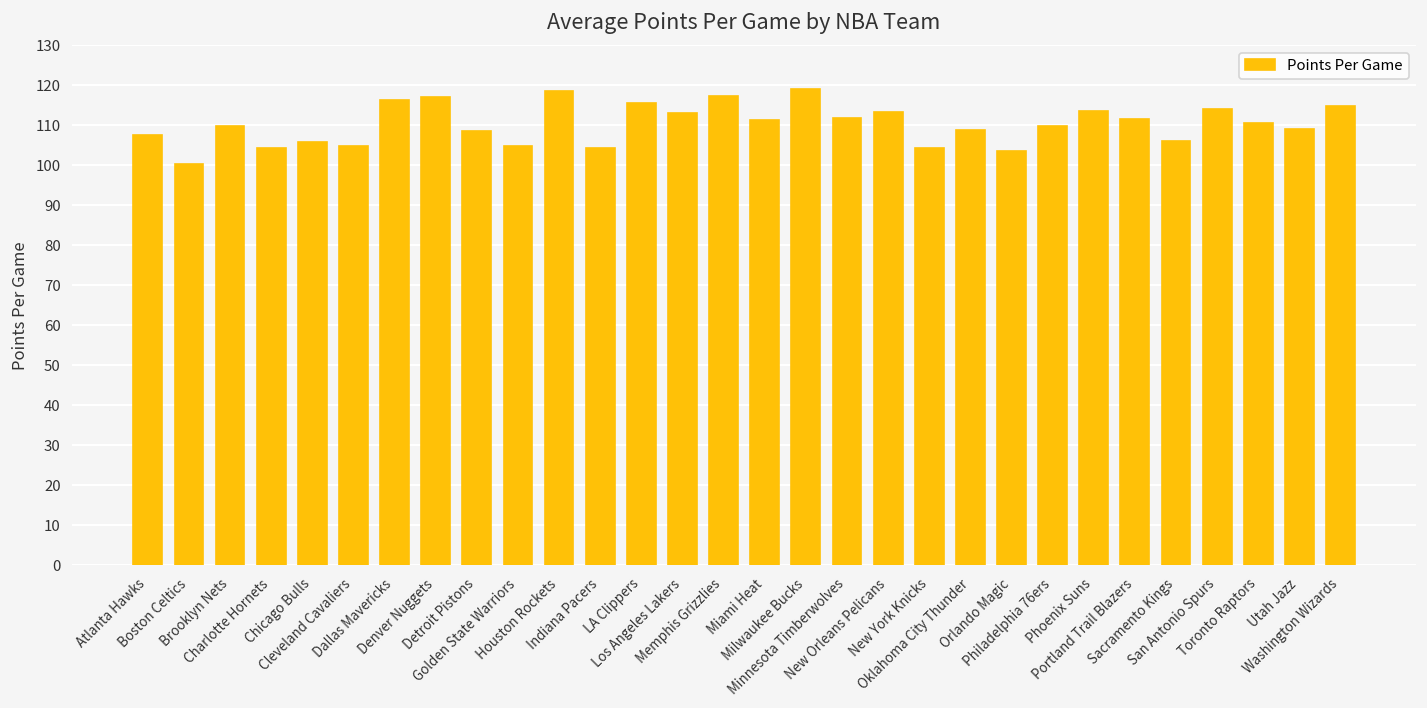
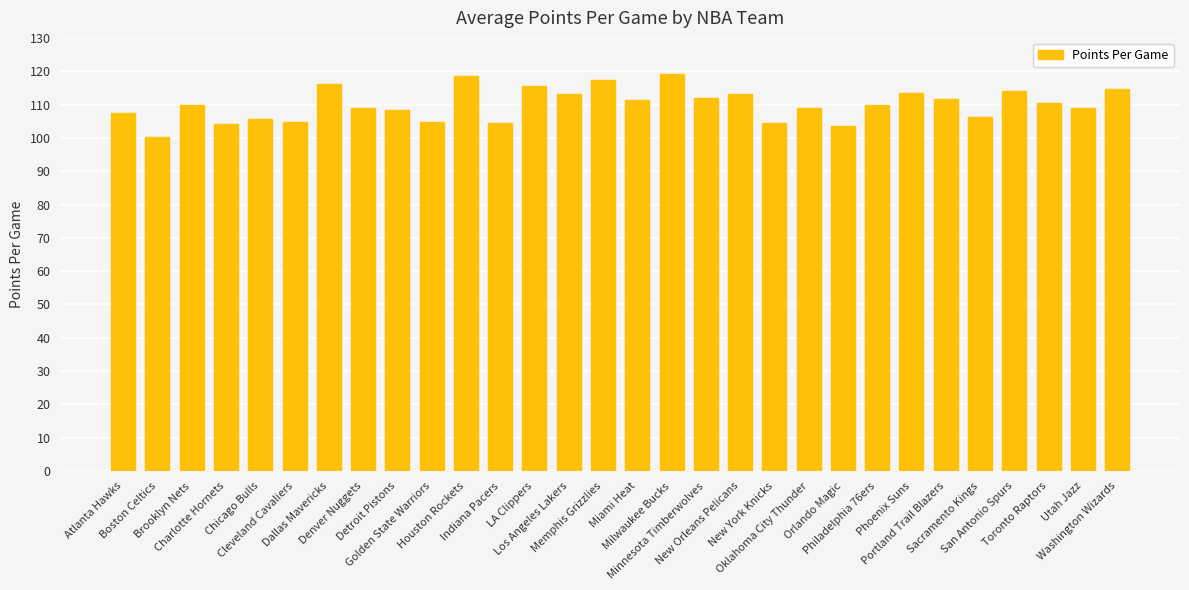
  {
    "Atlanta Hawks": 108,
    "Boston Celtics": 100,
    "Brooklyn Nets": 110,
    "Charlotte Hornets": 104,
    "Chicago Bulls": 106,
    "Cleveland Cavaliers": 105,
    "Dallas Mavericks": 116,
-   "Denver Nuggets": 117,
+   "Denver Nuggets": 109,
    "Detroit Pistons": 109,
    "Golden State Warriors": 105,
    "Houston Rockets": 119,
    "Indiana Pacers": 104,
    "LA Clippers": 116,
    "Los Angeles Lakers": 113,
    "Memphis Grizzlies": 117,
    "Miami Heat": 111,
    "Milwaukee Bucks": 119,
    "Minnesota Timberwolves": 112,
    "New Orleans Pelicans": 113,
    "New York Knicks": 104,
    "Oklahoma City Thunder": 109,
    "Orlando Magic": 104,
    "Philadelphia 76ers": 110,
    "Phoenix Suns": 114,
    "Portland Trail Blazers": 112,
    "Sacramento Kings": 106,
    "San Antonio Spurs": 114,
    "Toronto Raptors": 111,
    "Utah Jazz": 109,
    "Washington Wizards": 115
  }
